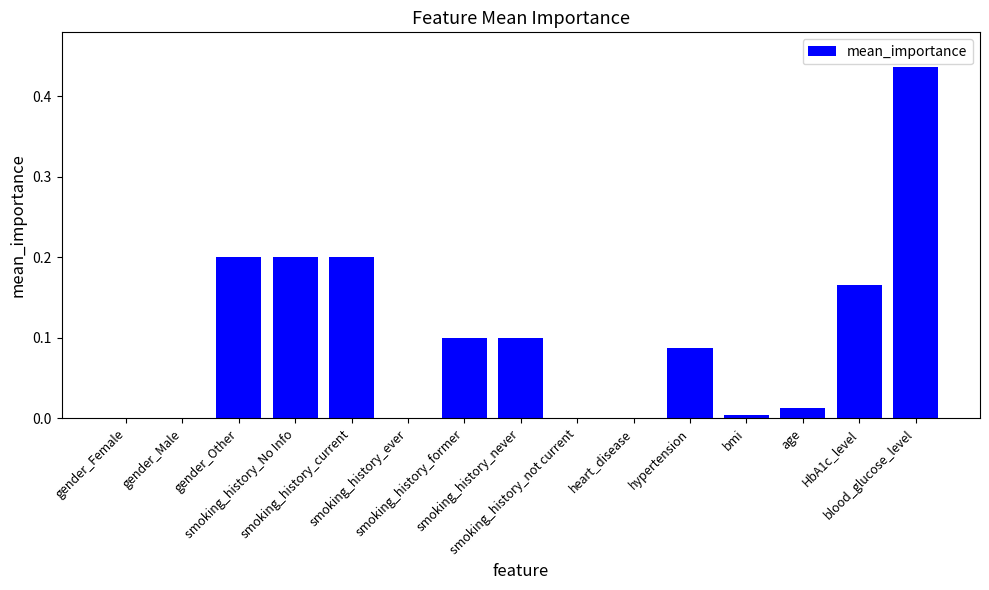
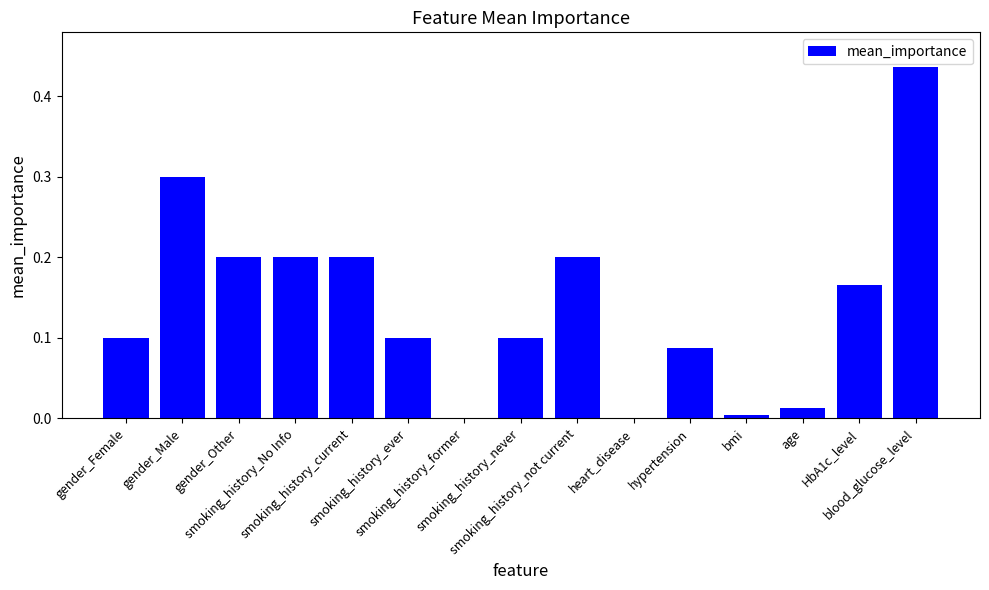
  {
-   "gender_Female": 0.0,
-   "gender_Male": 0.0,
+   "gender_Female": 0.1,
+   "gender_Male": 0.3,
    "gender_Other": 0.2,
    "smoking_history_No Info": 0.2,
    "smoking_history_current": 0.2,
-   "smoking_history_ever": 0.0,
-   "smoking_history_former": 0.1,
+   "smoking_history_ever": 0.1,
+   "smoking_history_former": 0.0,
    "smoking_history_never": 0.1,
-   "smoking_history_not current": 0.0,
+   "smoking_history_not current": 0.2,
    "hypertension": 0.09,
    "bmi": 0.00,
    "age": 0.01,
    "HbA1c_level": 0.17,
    "blood_glucose_level": 0.44
  }
